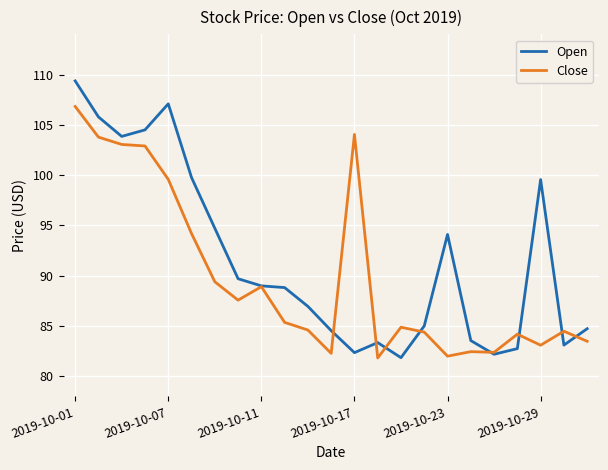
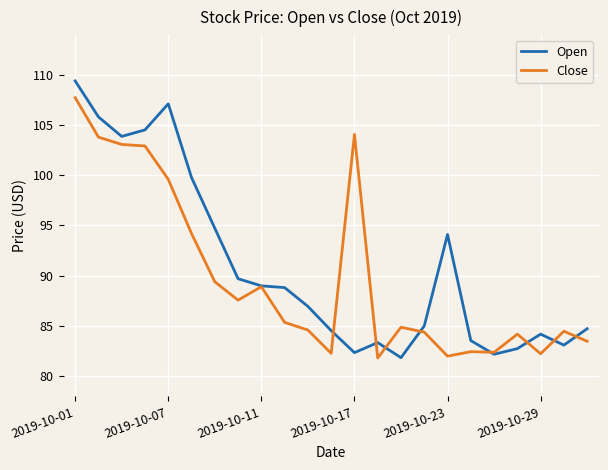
  {
    "Open": {
      "2019-10-01": 109.4,
      "2019-10-07": 107.1,
      "2019-10-17": 82.4,
      "2019-10-23": 94.1,
-     "2019-10-29": 99.6
+     "2019-10-29": 84.2
    },
    "Close": {
-     "2019-10-01": 106.8,
+     "2019-10-01": 107.7,
      "2019-10-07": 99.6,
      "2019-10-17": 104.1,
      "2019-10-23": 82.0,
-     "2019-10-29": 83.1
+     "2019-10-29": 82.2
    }
  }
